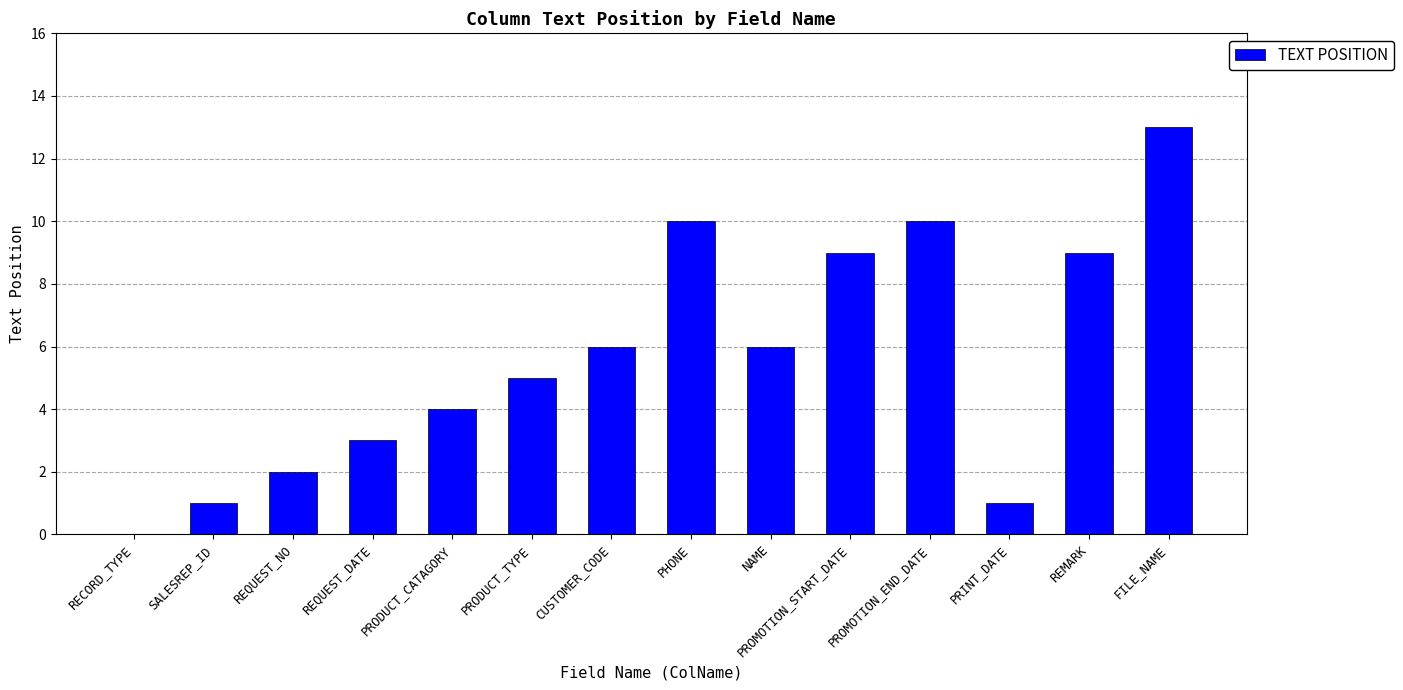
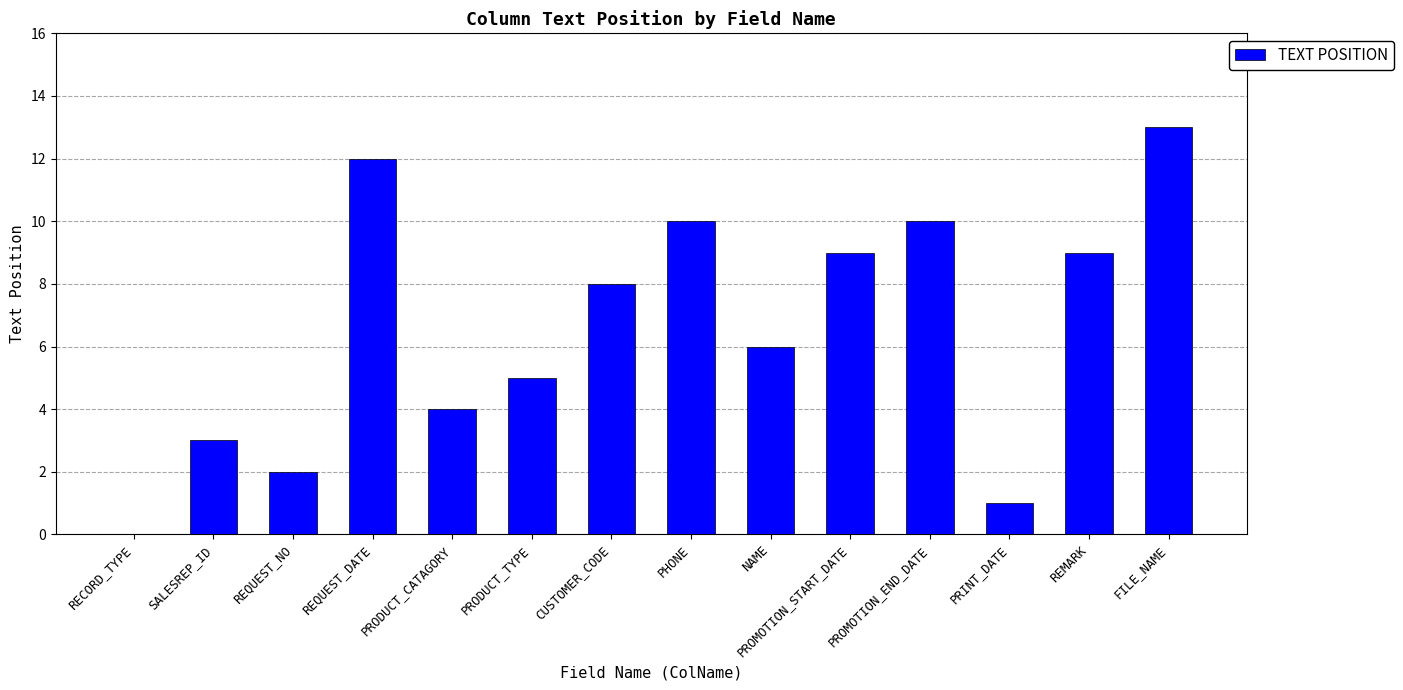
  {
    "RECORD_TYPE": 0,
-   "SALESREP_ID": 1,
+   "SALESREP_ID": 3,
    "REQUEST_NO": 2,
-   "REQUEST_DATE": 3,
+   "REQUEST_DATE": 12,
    "PRODUCT_CATAGORY": 4,
    "PRODUCT_TYPE": 5,
-   "CUSTOMER_CODE": 6,
+   "CUSTOMER_CODE": 8,
    "PHONE": 10,
    "NAME": 6,
    "PROMOTION_START_DATE": 9,
    "PROMOTION_END_DATE": 10,
    "PRINT_DATE": 1,
    "REMARK": 9,
    "FILE_NAME": 13
  }
